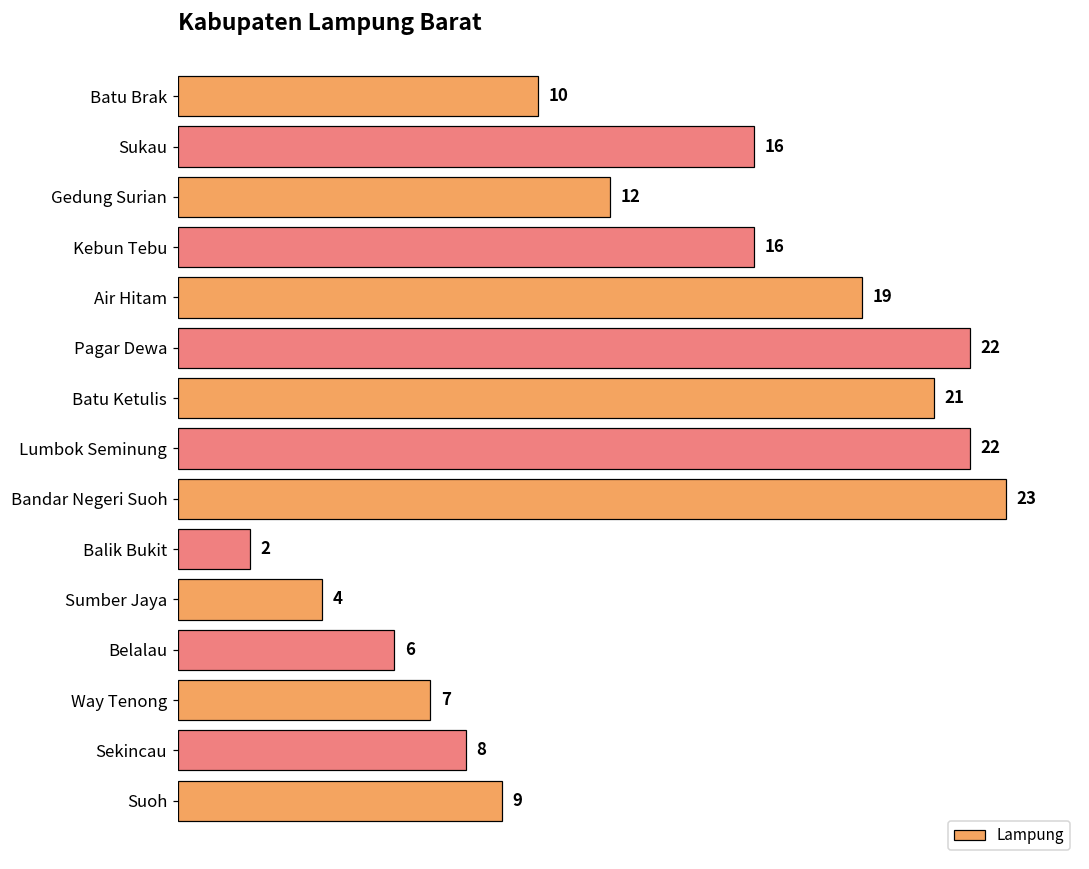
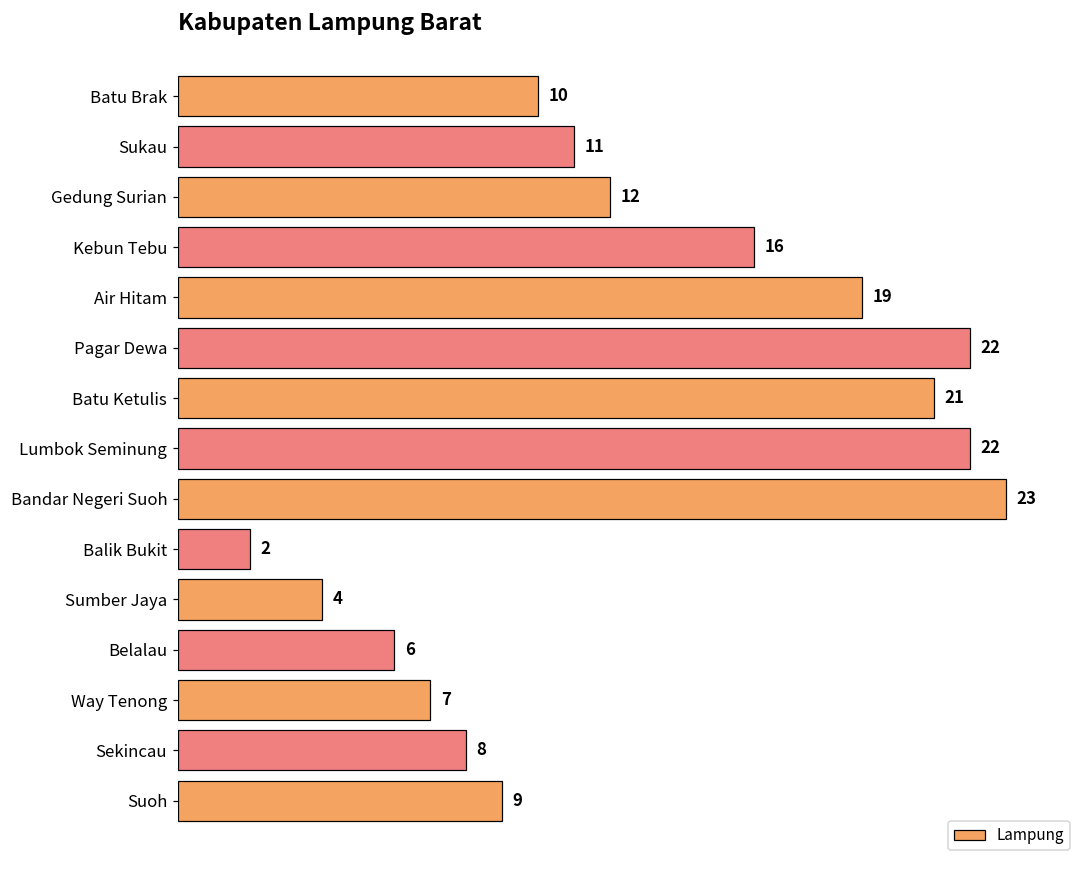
  {
    "Batu Brak": 10,
-   "Sukau": 16,
+   "Sukau": 11,
    "Gedung Surian": 12,
    "Kebun Tebu": 16,
    "Air Hitam": 19,
    "Pagar Dewa": 22,
    "Batu Ketulis": 21,
    "Lumbok Seminung": 22,
    "Bandar Negeri Suoh": 23,
    "Balik Bukit": 2,
    "Sumber Jaya": 4,
    "Belalau": 6,
    "Way Tenong": 7,
    "Sekincau": 8,
    "Suoh": 9
  }
